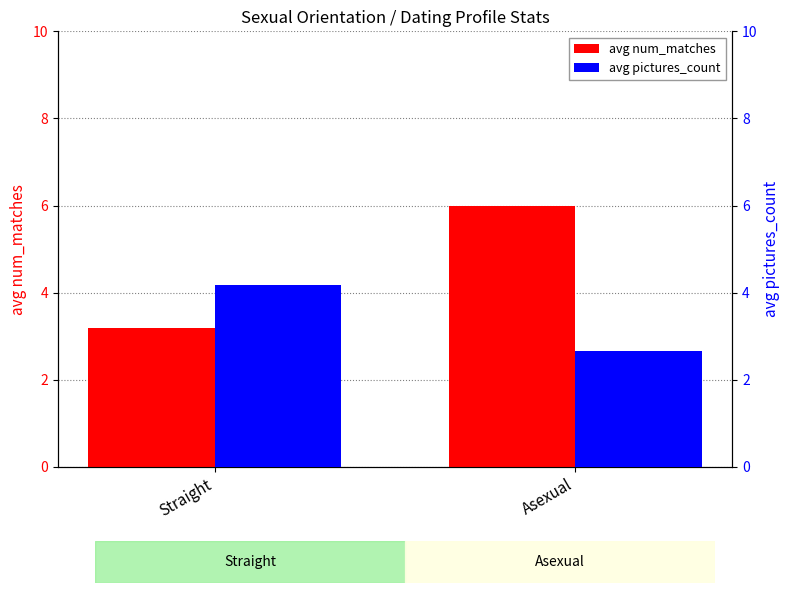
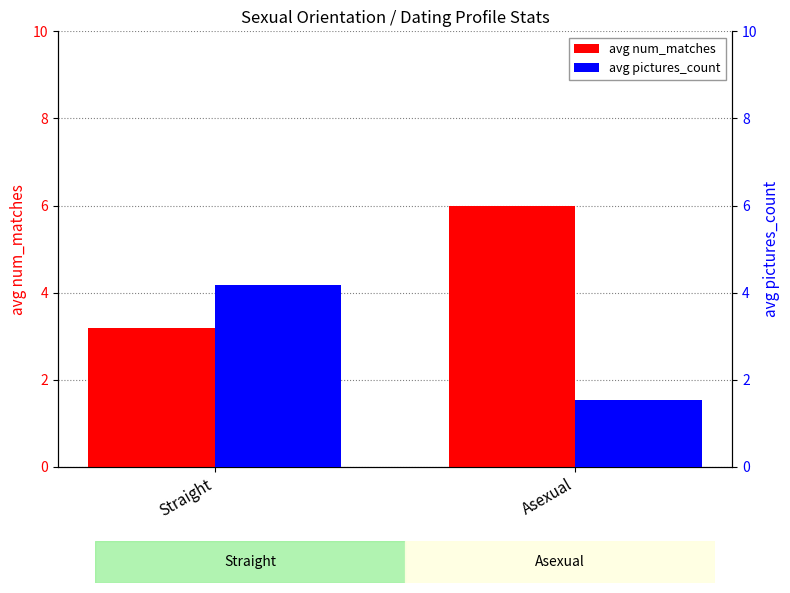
  {
    "avg num_matches": {
      "Straight": 3.2,
      "Asexual": 6.0
    },
    "avg pictures_count": {
      "Straight": 4.2,
-     "Asexual": 2.7
+     "Asexual": 1.5
    }
  }
